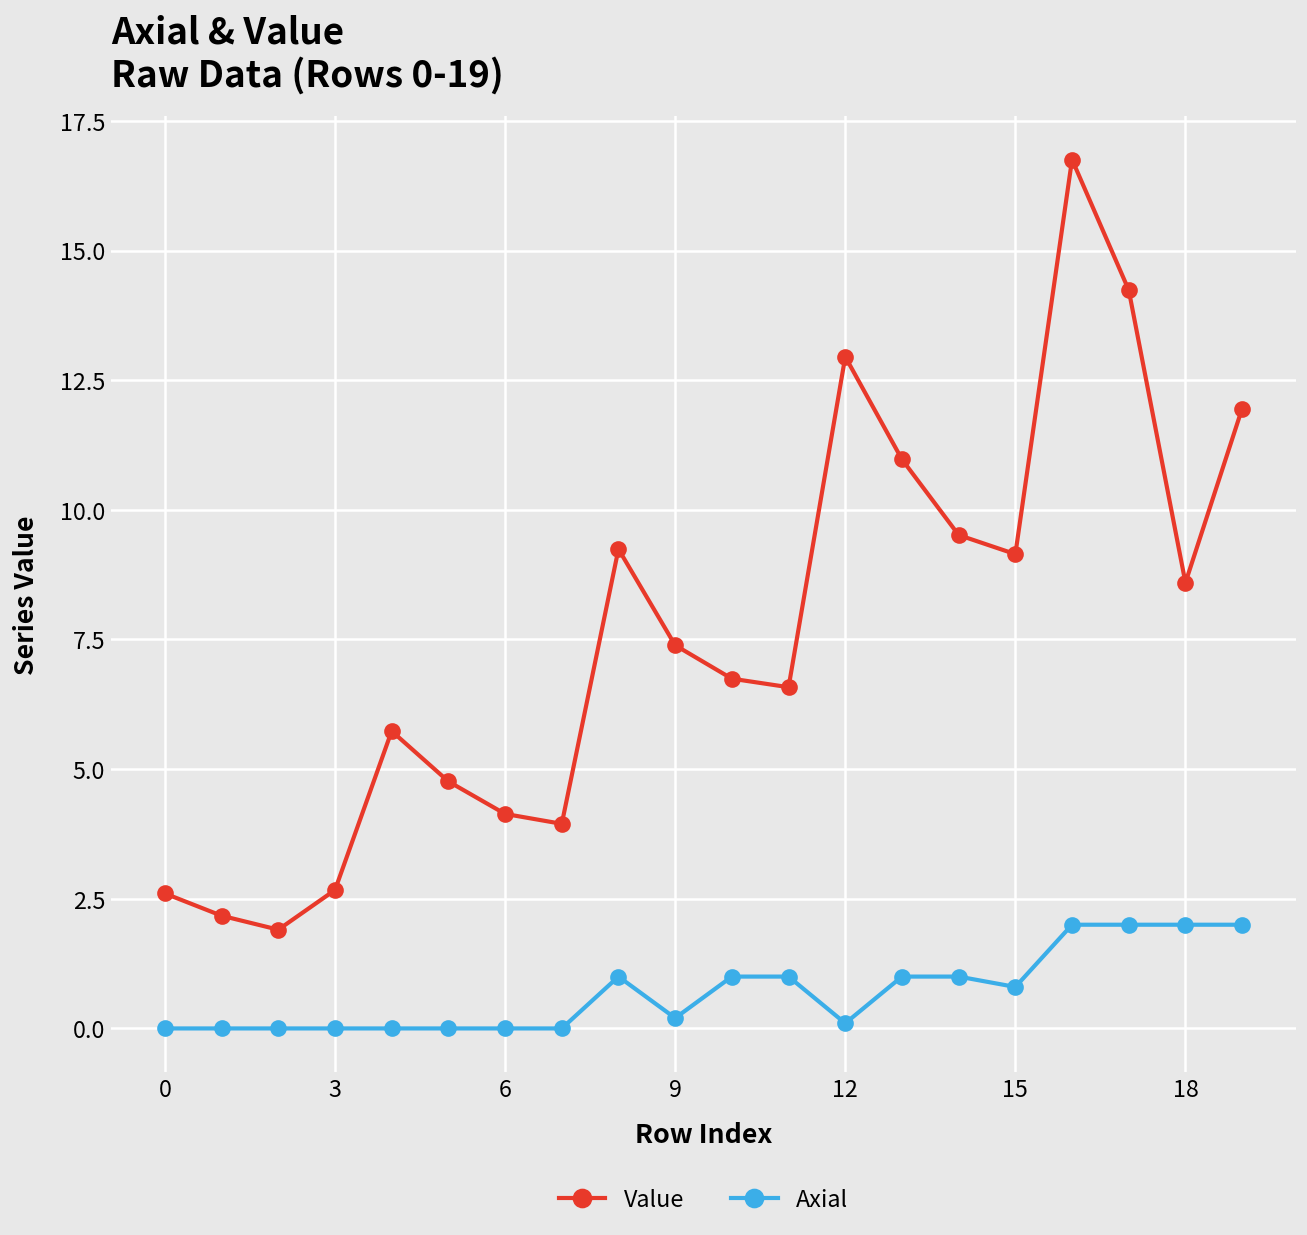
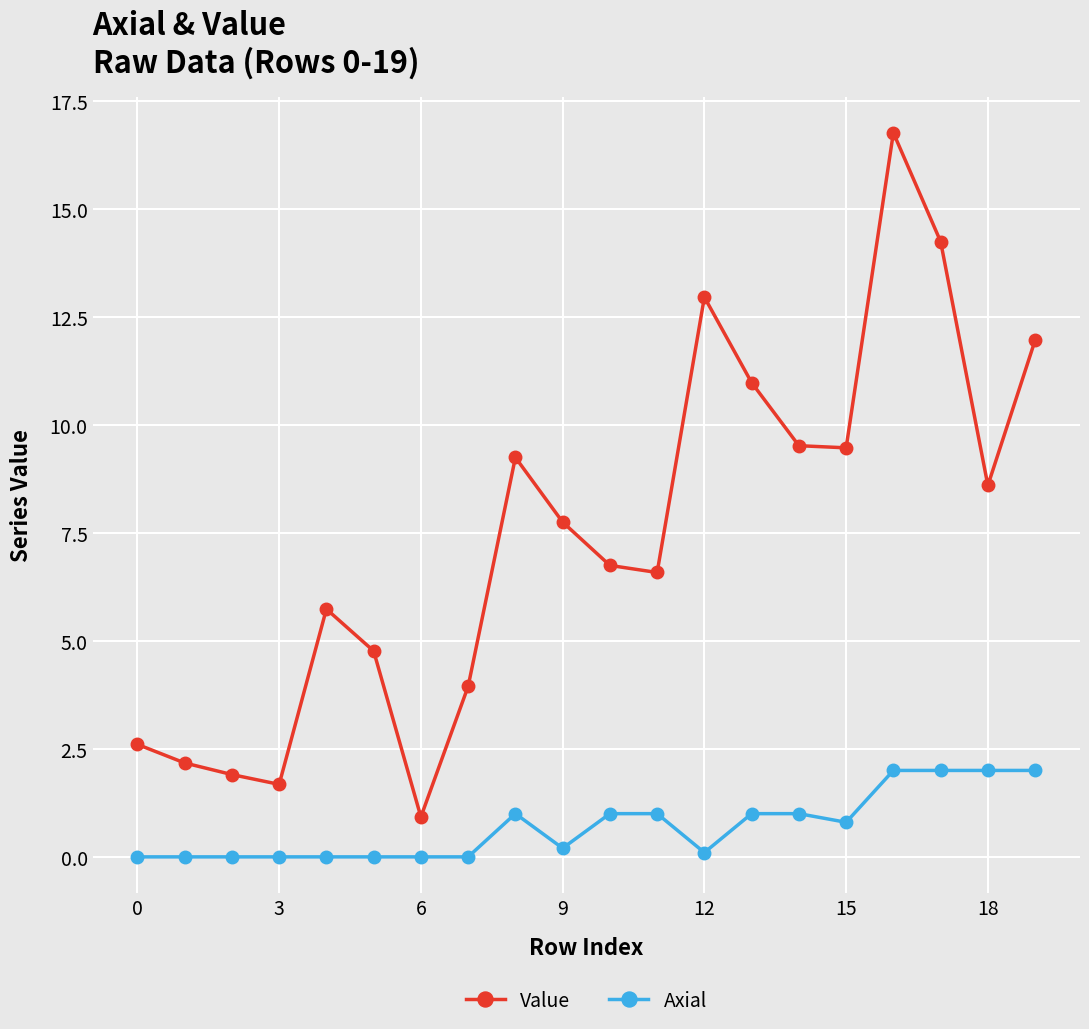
  {
    "Value": {
      "0": 2.6,
-     "3": 2.7,
-     "6": 4.1,
-     "9": 7.4,
+     "3": 1.7,
+     "6": 0.9,
+     "9": 7.7,
      "12": 13.0,
-     "15": 9.1,
+     "15": 9.5,
      "18": 8.6
    },
    "Axial": {
      "0": 0.0,
      "3": 0.0,
      "6": 0.0,
      "9": 0.2,
      "12": 0.1,
      "15": 0.8,
      "18": 2.0
    }
  }
